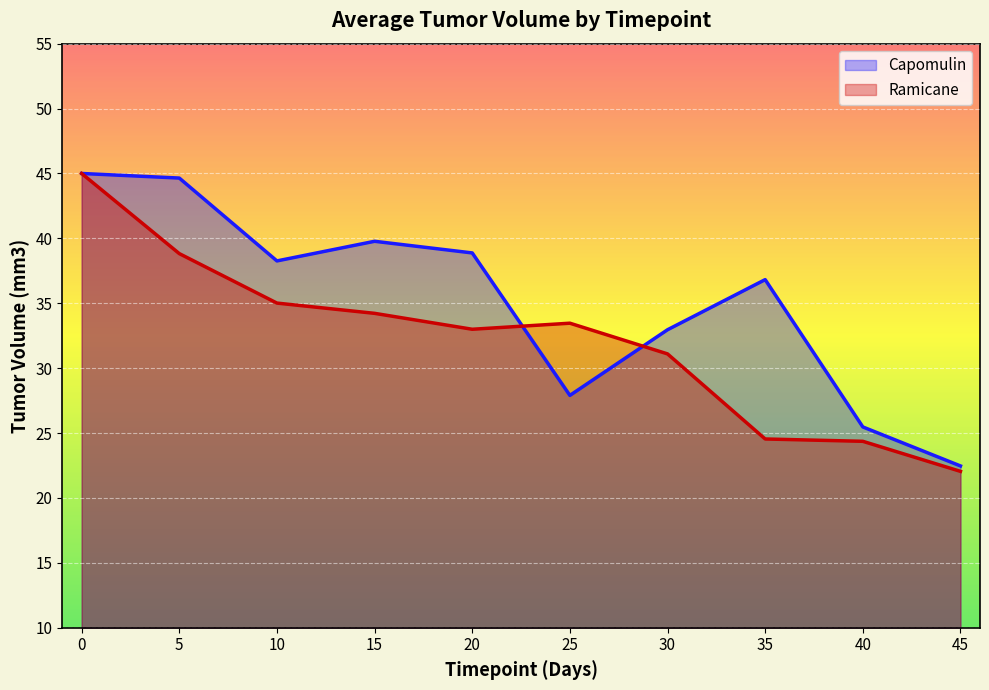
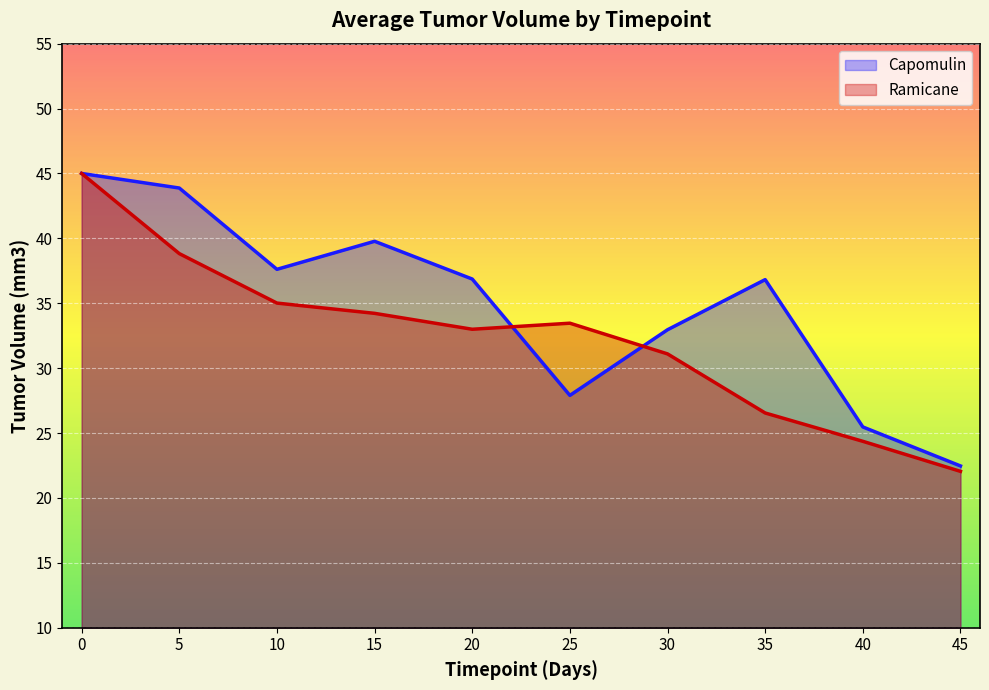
  {
    "Capomulin": {
-     "5": 44.6,
-     "10": 38.3,
+     "5": 43.9,
+     "10": 37.6,
      "15": 39.8,
-     "20": 38.9,
+     "20": 36.9,
      "25": 27.9,
      "30": 33.0,
      "35": 36.8,
      "40": 25.5,
      "45": 22.5
    },
    "Ramicane": {
      "5": 38.8,
      "10": 35.0,
      "15": 34.2,
      "20": 33.0,
      "25": 33.5,
      "30": 31.1,
-     "35": 24.5,
+     "35": 26.5,
      "40": 24.4,
      "45": 22.1
    }
  }
